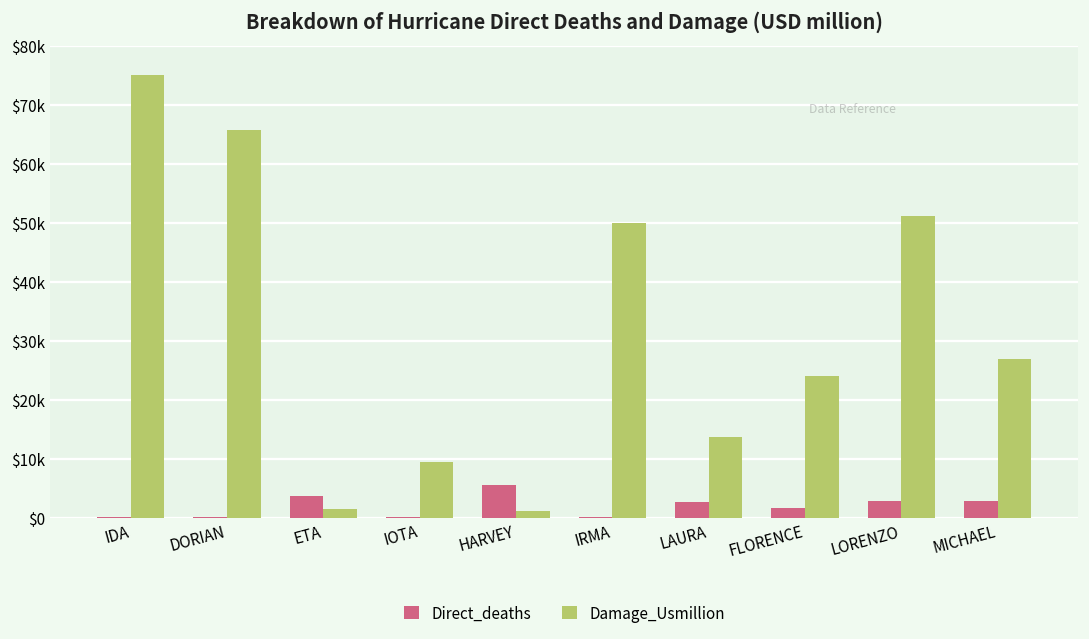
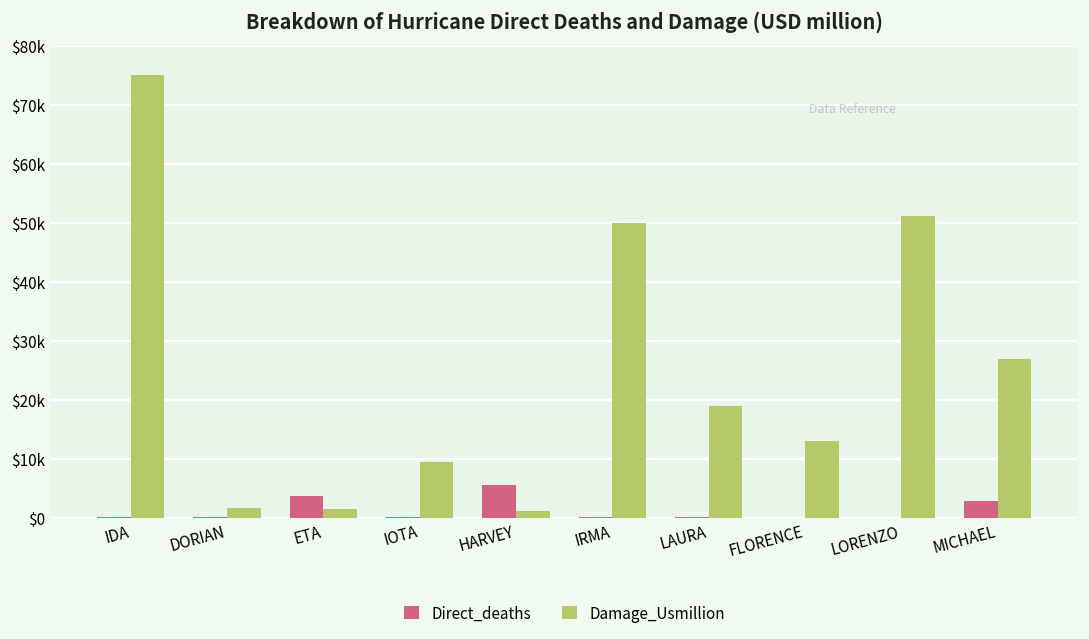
  {
    "Direct_deaths": {
      "ETA": "$4000",
      "HARVEY": "$6000",
-     "LAURA": "$3000",
-     "FLORENCE": "$2000",
-     "LORENZO": "$3000",
+     "LAURA": "$0",
+     "FLORENCE": "$0",
+     "LORENZO": "$0",
      "MICHAEL": "$3000"
    },
    "Damage_Usmillion": {
      "IDA": "$75000",
-     "DORIAN": "$66000",
+     "DORIAN": "$2000",
      "ETA": "$2000",
      "IOTA": "$9000",
      "HARVEY": "$1000",
      "IRMA": "$50000",
-     "LAURA": "$14000",
-     "FLORENCE": "$24000",
+     "LAURA": "$19000",
+     "FLORENCE": "$13000",
      "LORENZO": "$51000",
      "MICHAEL": "$27000"
    }
  }
